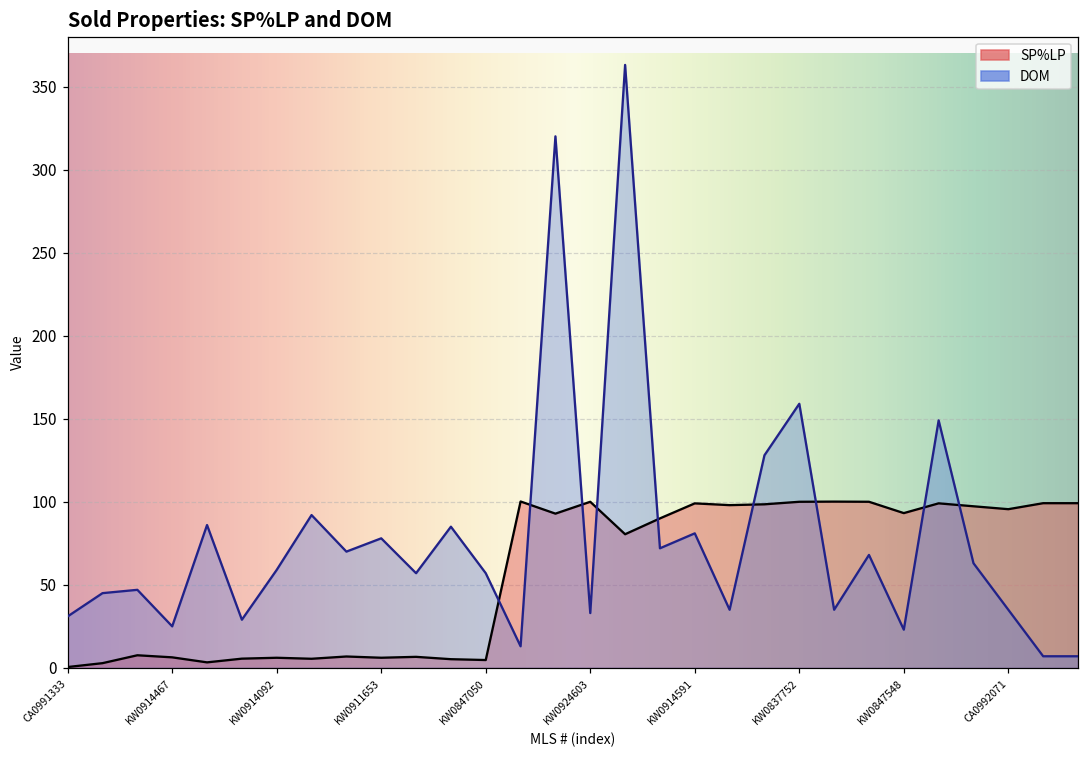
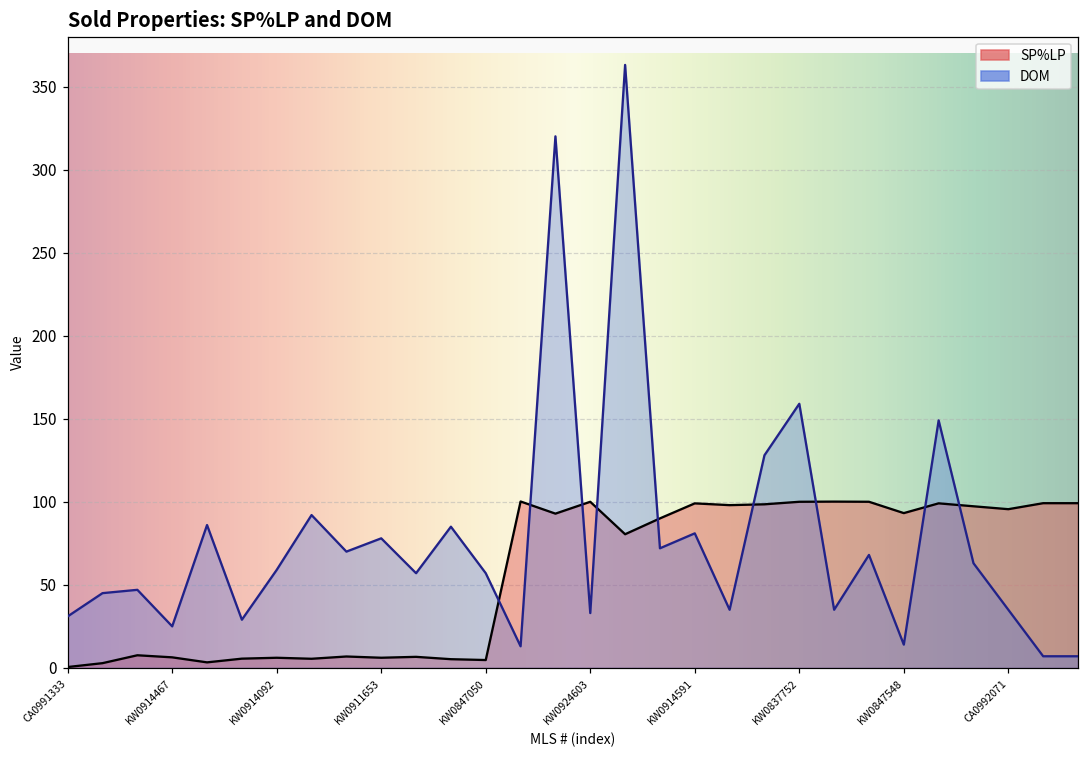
  {
    "SP%LP": {
      "CA0991333": 1,
      "KW0914467": 6,
      "KW0914092": 6,
      "KW0911653": 6,
      "KW0847050": 5,
      "KW0924603": 100,
      "KW0914591": 99,
      "KW0837752": 100,
      "KW0847548": 93,
      "CA0992071": 96
    },
    "DOM": {
      "CA0991333": 31,
      "KW0914467": 25,
      "KW0914092": 59,
      "KW0911653": 78,
      "KW0847050": 57,
      "KW0924603": 33,
      "KW0914591": 81,
      "KW0837752": 159,
-     "KW0847548": 23,
+     "KW0847548": 14,
      "CA0992071": 35
    }
  }
